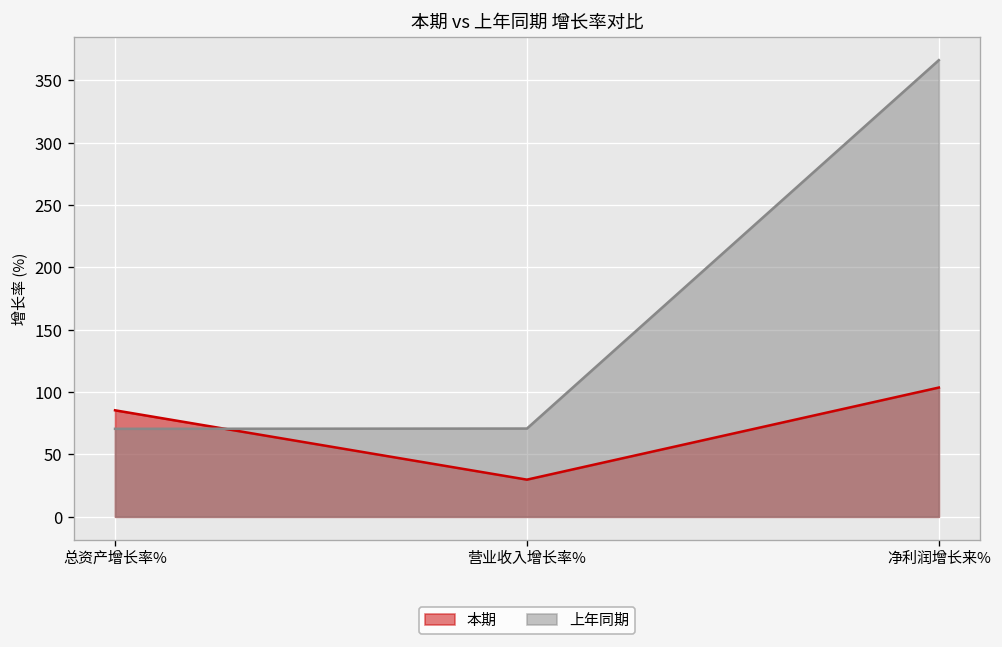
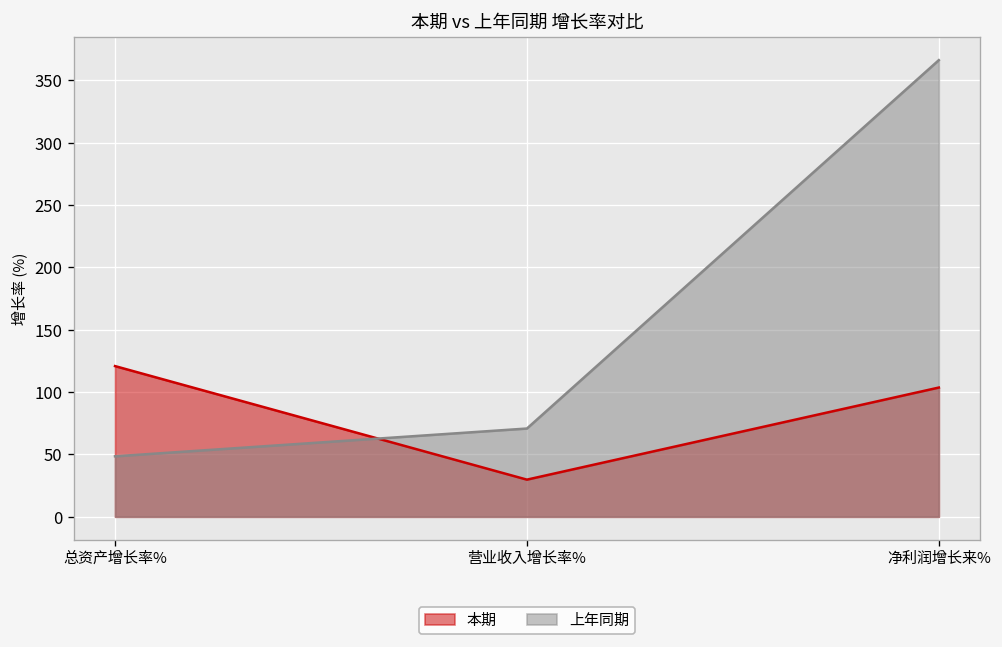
  {
    "本期": {
-     "总资产增长率%": 85,
+     "总资产增长率%": 121,
      "营业收入增长率%": 30,
      "净利润增长来%": 104
    },
    "上年同期": {
-     "总资产增长率%": 71,
+     "总资产增长率%": 49,
      "营业收入增长率%": 71,
      "净利润增长来%": 366
    }
  }
